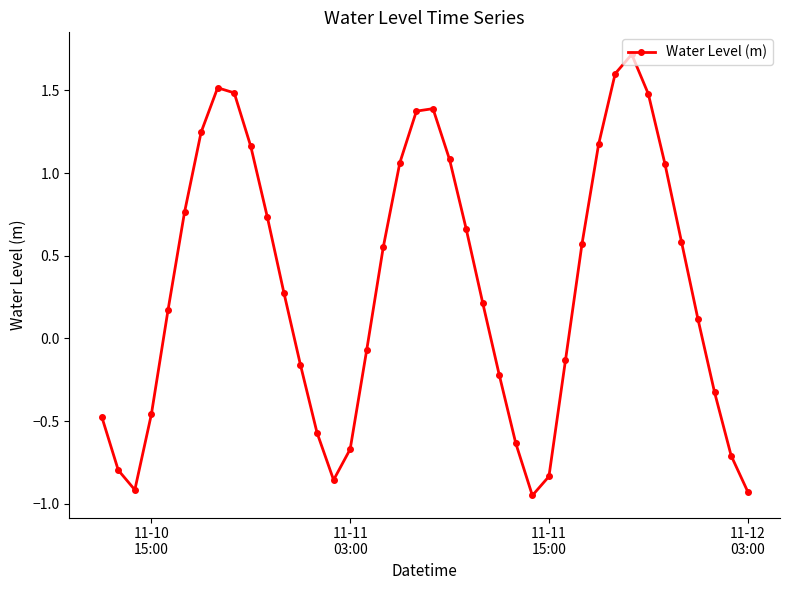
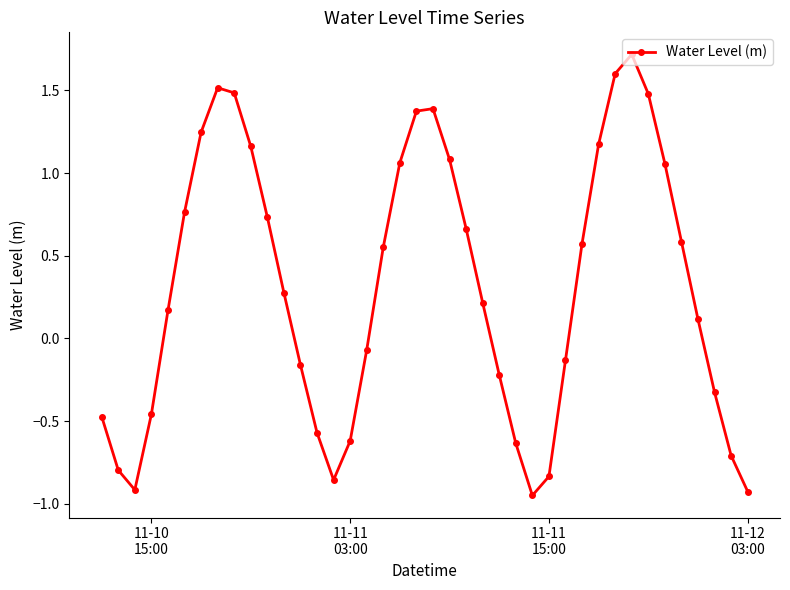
  {
    "11-10 15:00": -0.46,
-   "11-11 03:00": -0.67,
+   "11-11 03:00": -0.62,
    "11-11 15:00": -0.83,
    "11-12 03:00": -0.93
  }
